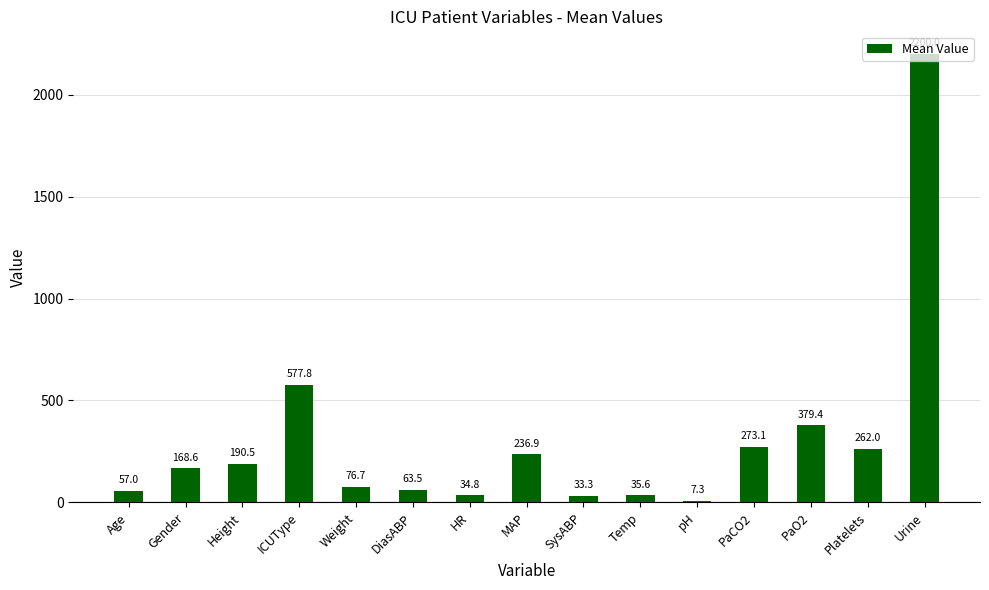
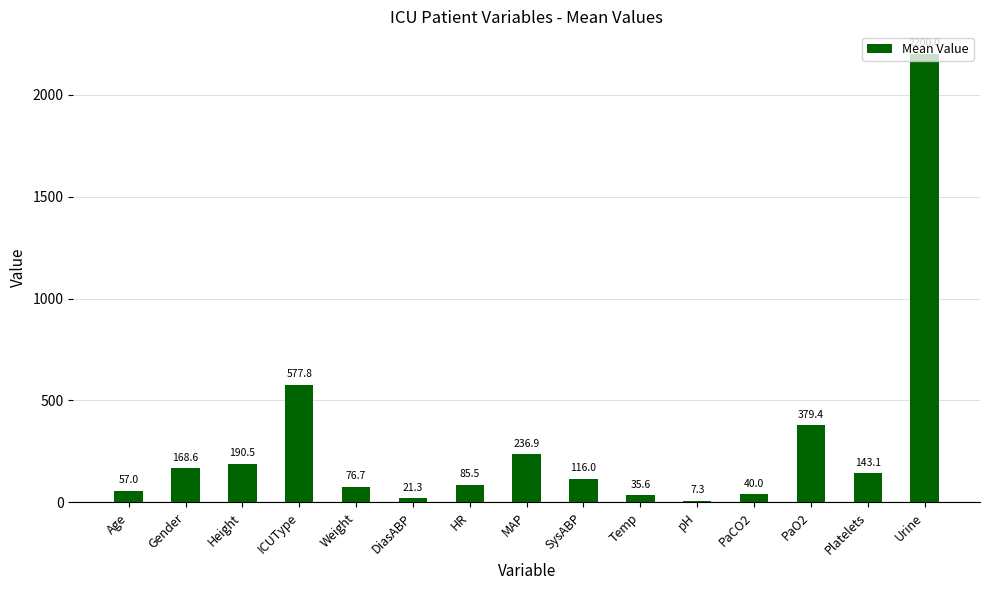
  {
    "Age": 57.0,
    "Gender": 168.6,
    "Height": 190.5,
    "ICUType": 577.8,
    "Weight": 76.7,
-   "DiasABP": 63.5,
-   "HR": 34.8,
+   "DiasABP": 21.3,
+   "HR": 85.5,
    "MAP": 236.9,
-   "SysABP": 33.3,
+   "SysABP": 116.0,
    "Temp": 35.6,
    "pH": 7.3,
-   "PaCO2": 273.1,
+   "PaCO2": 40.0,
    "PaO2": 379.4,
-   "Platelets": 262.0
+   "Platelets": 143.1
  }
